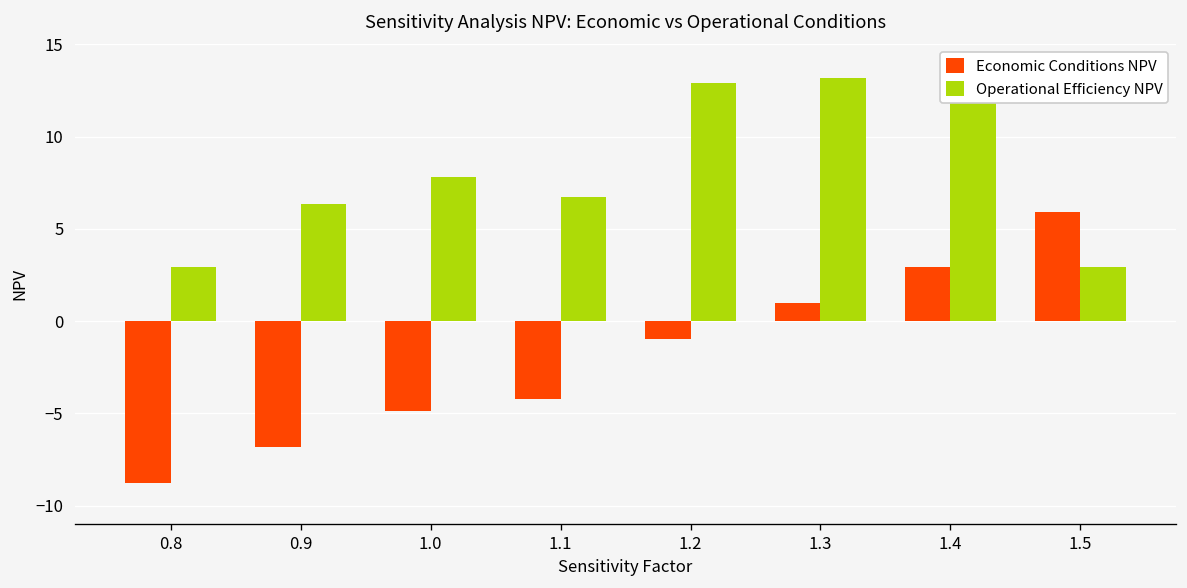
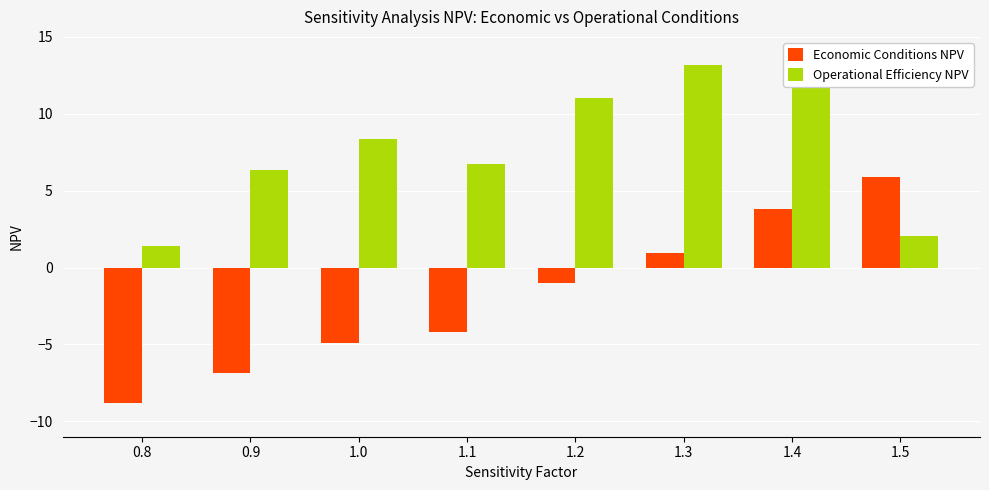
  {
    "Economic Conditions NPV": {
      "0.8": -8.8,
      "0.9": -6.8,
      "1.0": -4.9,
      "1.1": -4.2,
      "1.2": -1.0,
      "1.3": 1.0,
-     "1.4": 2.9,
+     "1.4": 3.8,
      "1.5": 5.9
    },
    "Operational Efficiency NPV": {
-     "0.8": 2.9,
+     "0.8": 1.4,
      "0.9": 6.4,
-     "1.0": 7.8,
+     "1.0": 8.3,
      "1.1": 6.7,
-     "1.2": 12.9,
+     "1.2": 11.1,
      "1.3": 13.2,
-     "1.5": 2.9
+     "1.5": 2.0
    }
  }
